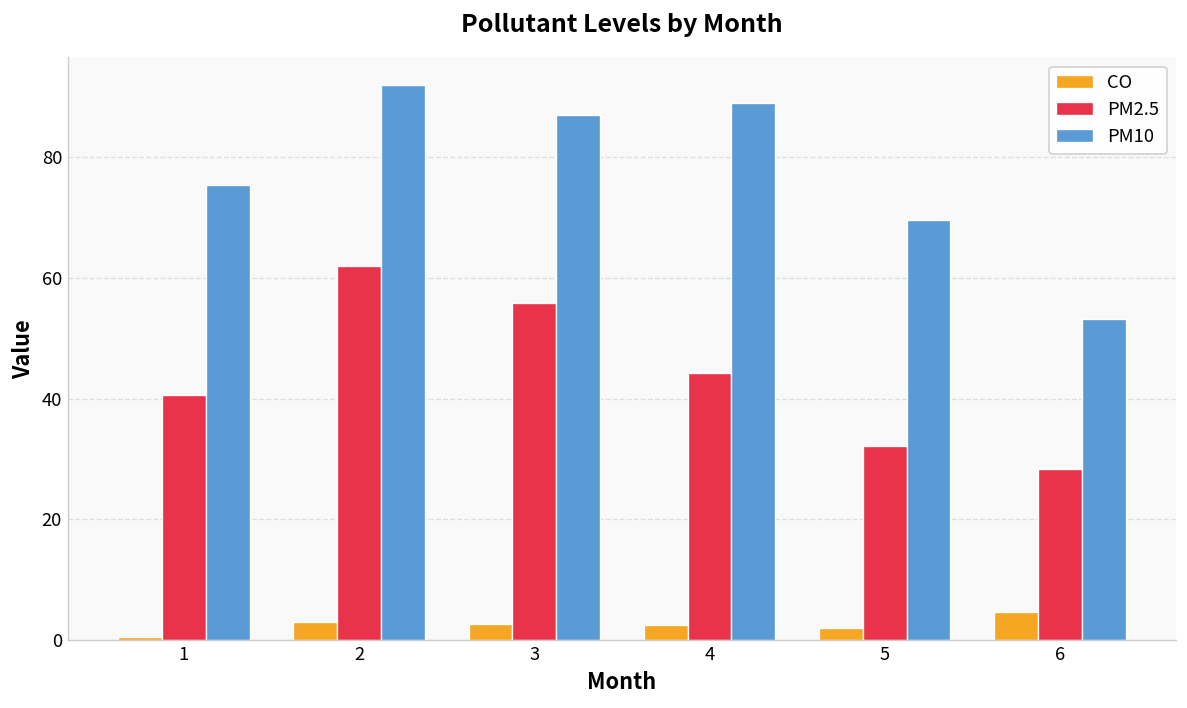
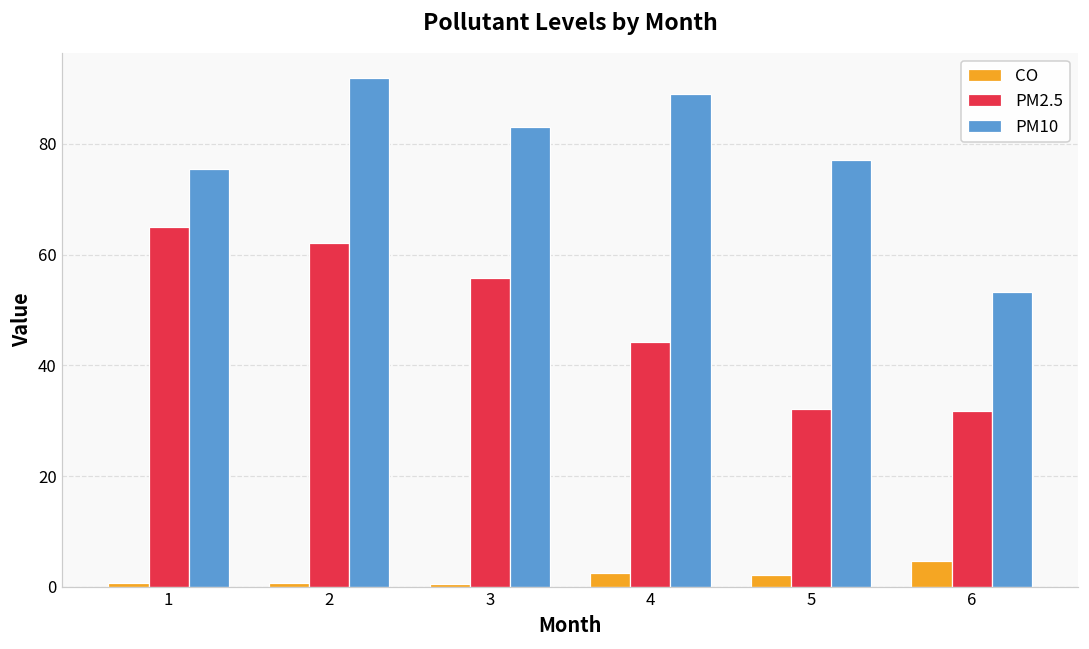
  {
    "CO": {
      "1": 1,
-     "2": 3,
-     "3": 3,
+     "2": 1,
+     "3": 1,
      "4": 3,
      "5": 2,
      "6": 5
    },
    "PM2.5": {
-     "1": 41,
+     "1": 65,
      "2": 62,
      "3": 56,
      "4": 44,
      "5": 32,
-     "6": 28
+     "6": 32
    },
    "PM10": {
      "1": 75,
      "2": 92,
-     "3": 87,
+     "3": 83,
      "4": 89,
-     "5": 70,
+     "5": 77,
      "6": 53
    }
  }
